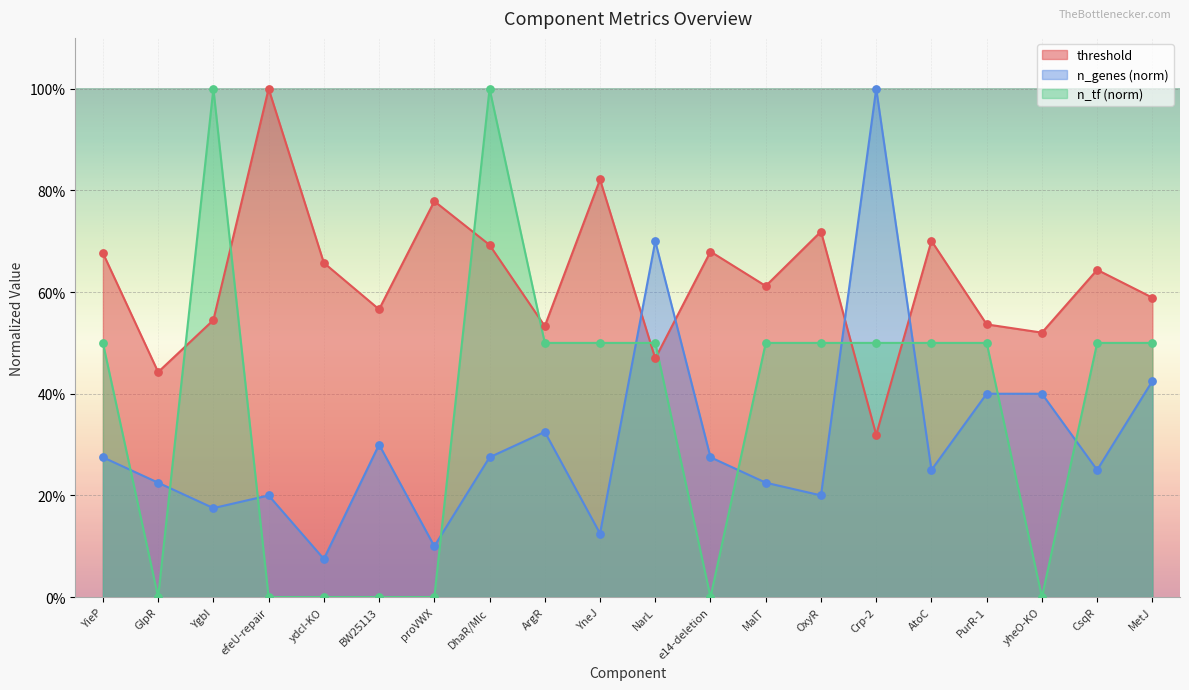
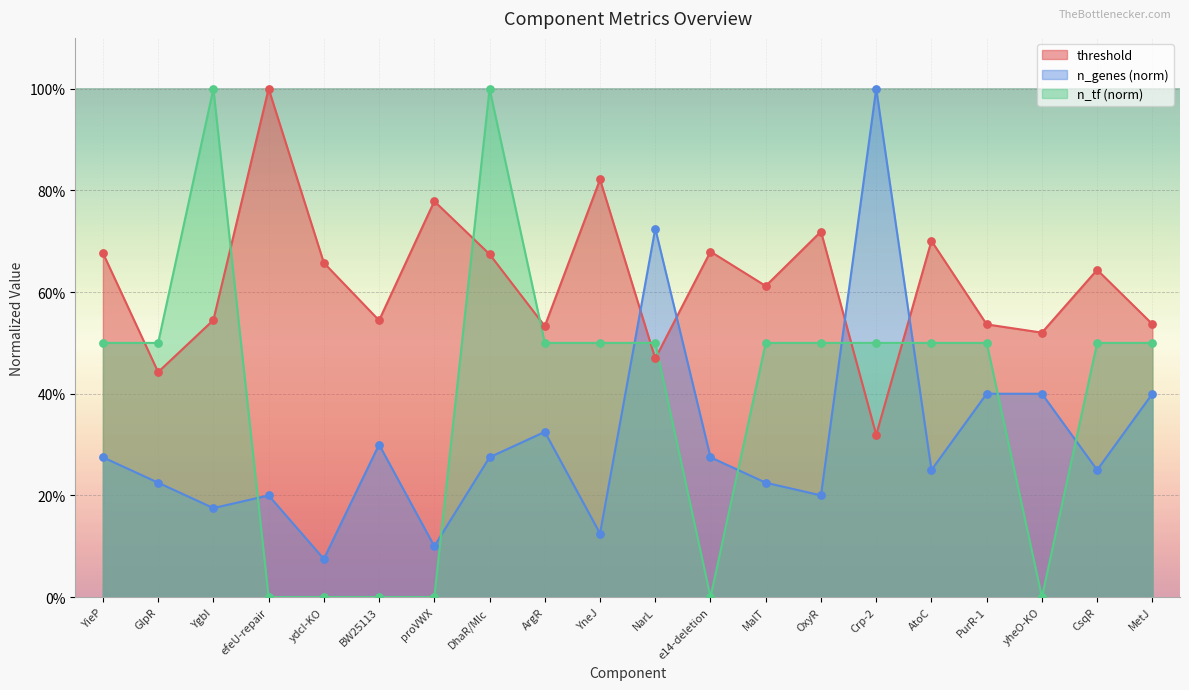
  {
    "threshold": {
      "YieP": "68%",
      "GlpR": "44%",
      "YgbI": "54%",
      "efeU-repair": "100%",
      "ydcI-KO": "66%",
-     "BW25113": "57%",
+     "BW25113": "54%",
      "proVWX": "78%",
-     "DhaR/Mlc": "69%",
+     "DhaR/Mlc": "67%",
      "ArgR": "53%",
      "YneJ": "82%",
      "NarL": "47%",
      "e14-deletion": "68%",
      "MalT": "61%",
      "OxyR": "72%",
      "Crp-2": "32%",
      "AtoC": "70%",
      "PurR-1": "54%",
      "yheO-KO": "52%",
      "CsqR": "64%",
-     "MetJ": "59%"
+     "MetJ": "54%"
    },
    "n_genes (norm)": {
      "YieP": "28%",
      "GlpR": "23%",
      "YgbI": "18%",
      "efeU-repair": "20%",
      "ydcI-KO": "8%",
      "BW25113": "30%",
      "proVWX": "10%",
      "DhaR/Mlc": "28%",
      "ArgR": "33%",
      "YneJ": "13%",
-     "NarL": "70%",
+     "NarL": "73%",
      "e14-deletion": "28%",
      "MalT": "23%",
      "OxyR": "20%",
      "Crp-2": "100%",
      "AtoC": "25%",
      "PurR-1": "40%",
      "yheO-KO": "40%",
      "CsqR": "25%",
-     "MetJ": "43%"
+     "MetJ": "40%"
    },
    "n_tf (norm)": {
      "YieP": "50%",
-     "GlpR": "0%",
+     "GlpR": "50%",
      "YgbI": "100%",
      "efeU-repair": "0%",
      "ydcI-KO": "0%",
      "BW25113": "0%",
      "proVWX": "0%",
      "DhaR/Mlc": "100%",
      "ArgR": "50%",
      "YneJ": "50%",
      "NarL": "50%",
      "e14-deletion": "0%",
      "MalT": "50%",
      "OxyR": "50%",
      "Crp-2": "50%",
      "AtoC": "50%",
      "PurR-1": "50%",
      "yheO-KO": "0%",
      "CsqR": "50%",
      "MetJ": "50%"
    }
  }
